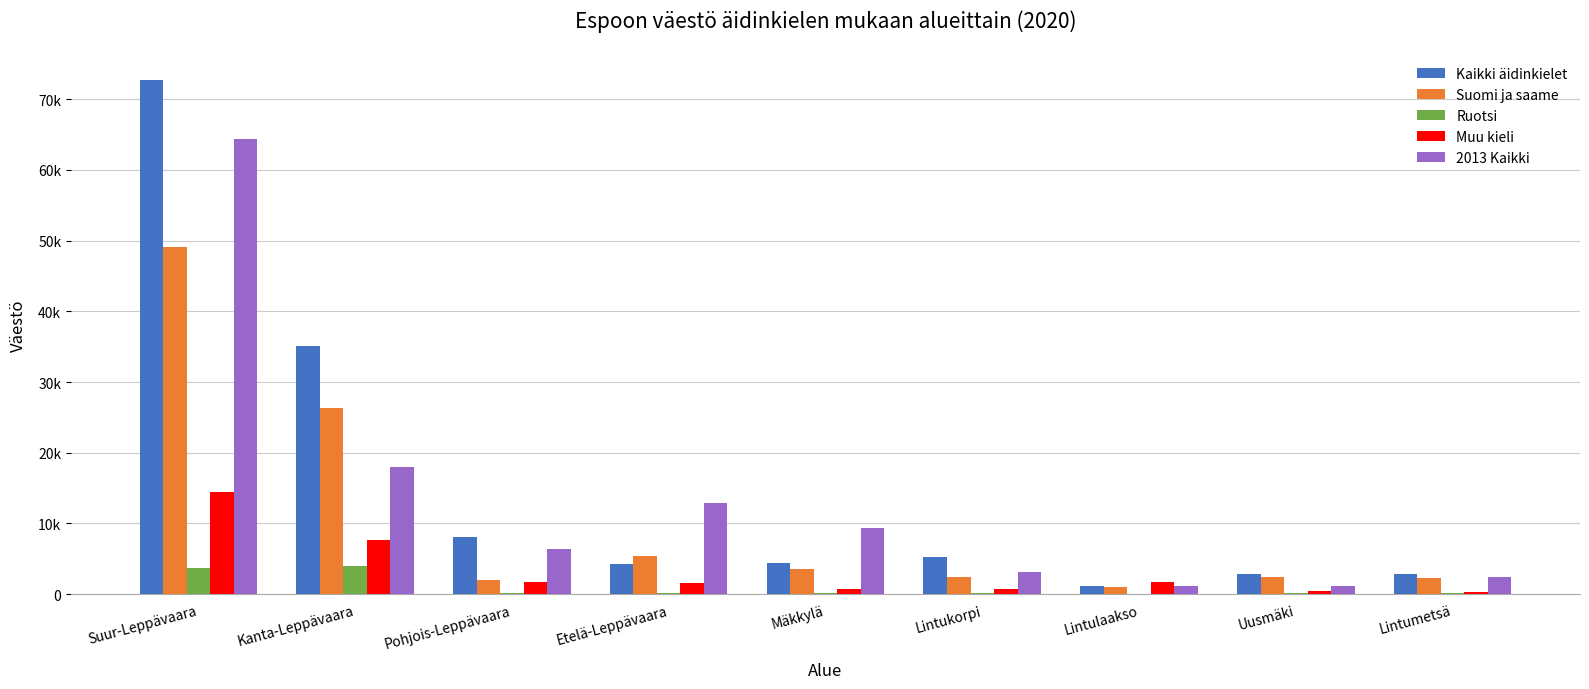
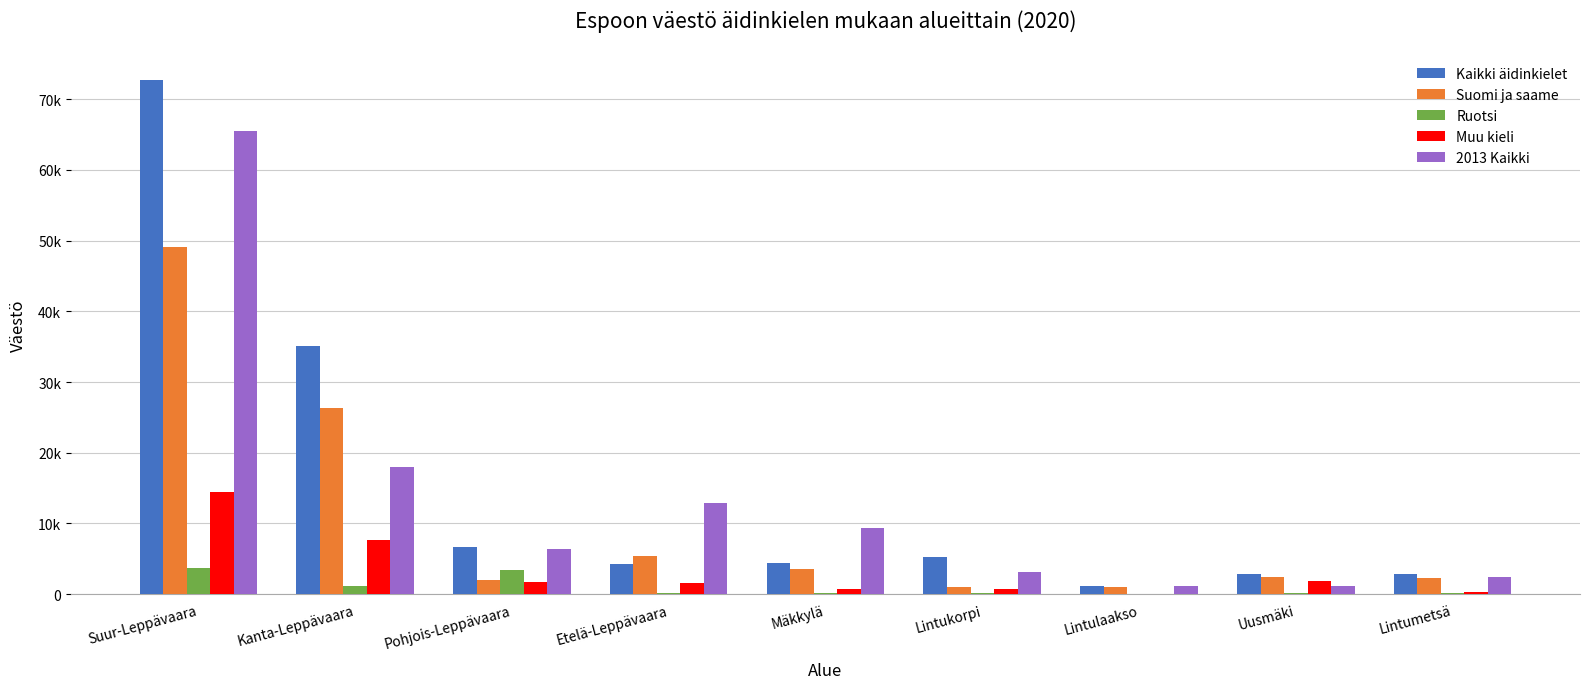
  {
    "Kaikki äidinkielet": {
      "Suur-Leppävaara": 73000,
      "Kanta-Leppävaara": 35000,
-     "Pohjois-Leppävaara": 8000,
+     "Pohjois-Leppävaara": 7000,
      "Etelä-Leppävaara": 4000,
      "Mäkkylä": 4000,
      "Lintukorpi": 5000,
      "Lintulaakso": 1000,
      "Uusmäki": 3000,
      "Lintumetsä": 3000
    },
    "Suomi ja saame": {
      "Suur-Leppävaara": 49000,
      "Kanta-Leppävaara": 26000,
      "Pohjois-Leppävaara": 2000,
      "Etelä-Leppävaara": 5000,
      "Mäkkylä": 4000,
-     "Lintukorpi": 2000,
+     "Lintukorpi": 1000,
      "Lintulaakso": 1000,
      "Uusmäki": 2000,
      "Lintumetsä": 2000
    },
    "Ruotsi": {
      "Suur-Leppävaara": 4000,
-     "Kanta-Leppävaara": 4000,
-     "Pohjois-Leppävaara": 0
+     "Kanta-Leppävaara": 1000,
+     "Pohjois-Leppävaara": 3000
    },
    "Muu kieli": {
      "Suur-Leppävaara": 14000,
      "Kanta-Leppävaara": 8000,
      "Pohjois-Leppävaara": 2000,
      "Etelä-Leppävaara": 2000,
      "Mäkkylä": 1000,
      "Lintukorpi": 1000,
-     "Lintulaakso": 2000,
-     "Uusmäki": 0
+     "Lintulaakso": 0,
+     "Uusmäki": 2000
    },
    "2013 Kaikki": {
-     "Suur-Leppävaara": 64000,
+     "Suur-Leppävaara": 66000,
      "Kanta-Leppävaara": 18000,
      "Pohjois-Leppävaara": 6000,
      "Etelä-Leppävaara": 13000,
      "Mäkkylä": 9000,
      "Lintukorpi": 3000,
      "Lintulaakso": 1000,
      "Uusmäki": 1000,
      "Lintumetsä": 2000
    }
  }
